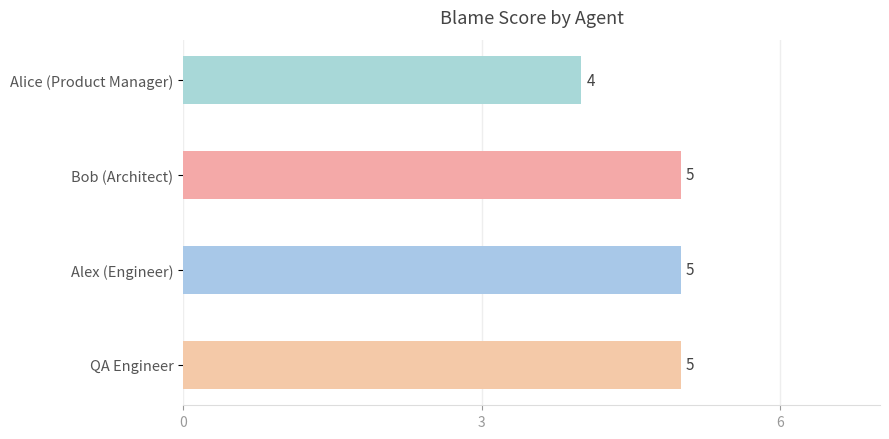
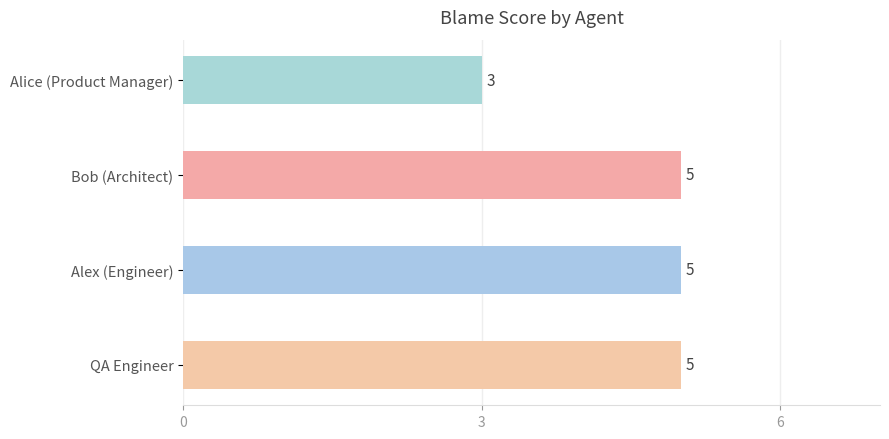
  {
-   "Alice (Product Manager)": 4,
+   "Alice (Product Manager)": 3,
    "Bob (Architect)": 5,
    "Alex (Engineer)": 5,
    "QA Engineer": 5
  }
